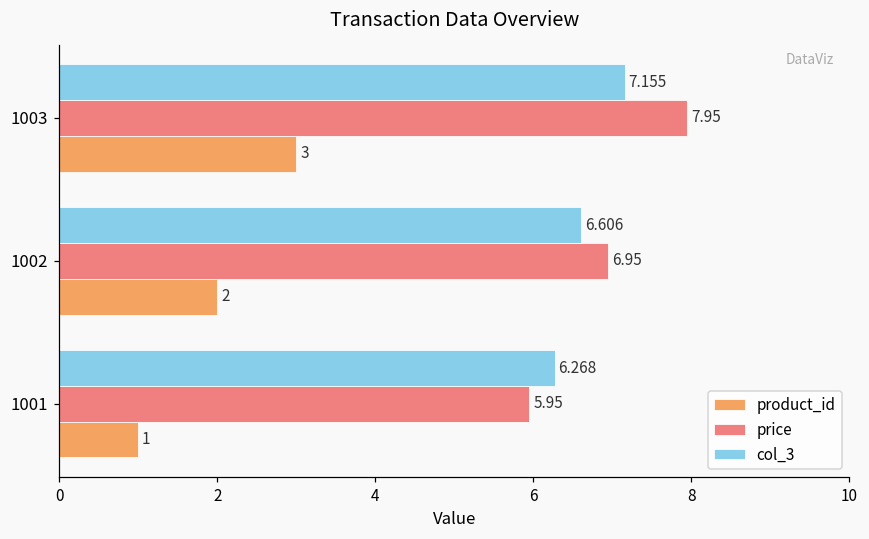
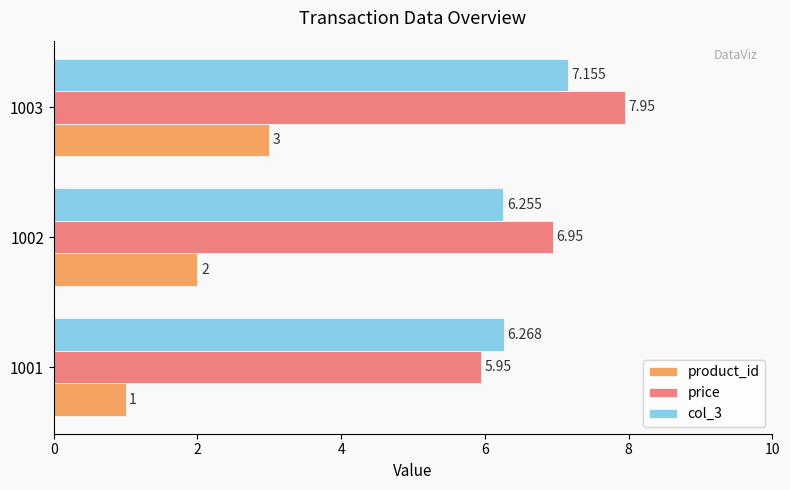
  {
    "col_3": {
      "1003": 7.155,
-     "1002": 6.606,
+     "1002": 6.255,
      "1001": 6.268
    }
  }
